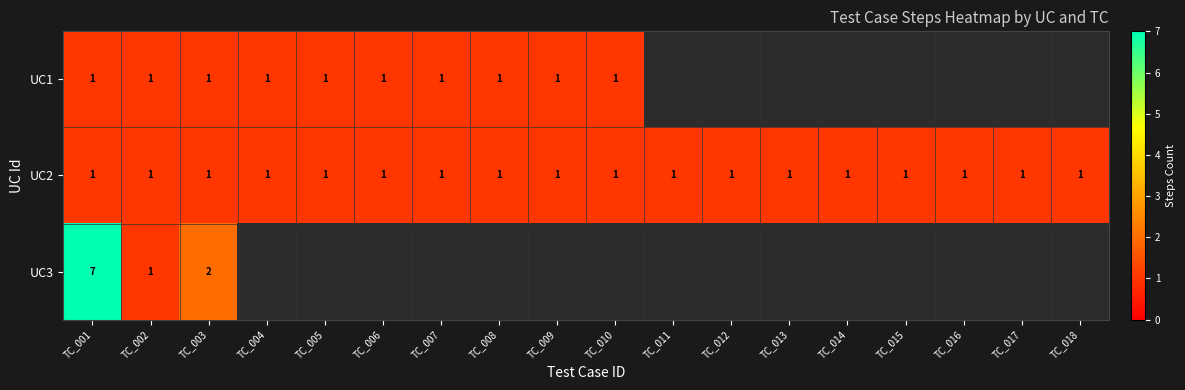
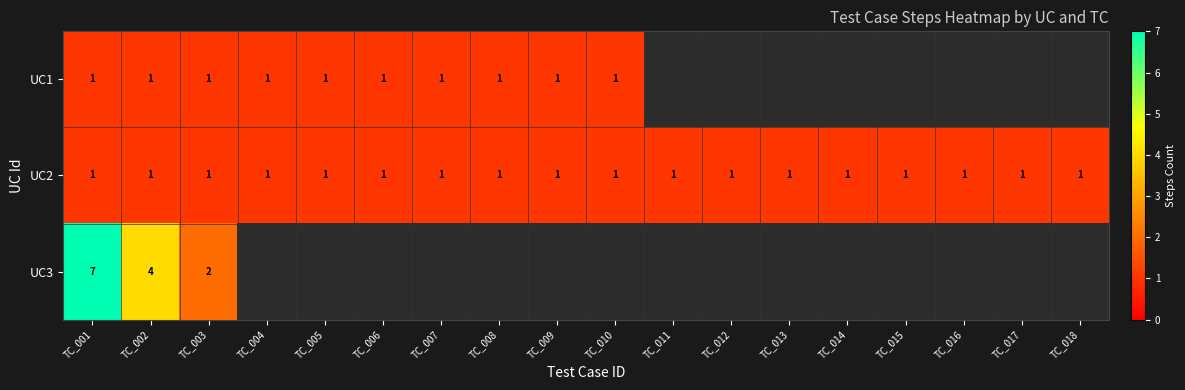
  {
    "UC1": {
      "TC_001": 1,
      "TC_002": 1,
      "TC_003": 1,
      "TC_004": 1,
      "TC_005": 1,
      "TC_006": 1,
      "TC_007": 1,
      "TC_008": 1,
      "TC_009": 1,
      "TC_010": 1
    },
    "UC2": {
      "TC_001": 1,
      "TC_002": 1,
      "TC_003": 1,
      "TC_004": 1,
      "TC_005": 1,
      "TC_006": 1,
      "TC_007": 1,
      "TC_008": 1,
      "TC_009": 1,
      "TC_010": 1,
      "TC_011": 1,
      "TC_012": 1,
      "TC_013": 1,
      "TC_014": 1,
      "TC_015": 1,
      "TC_016": 1,
      "TC_017": 1,
      "TC_018": 1
    },
    "UC3": {
      "TC_001": 7,
-     "TC_002": 1,
+     "TC_002": 4,
      "TC_003": 2
    }
  }
